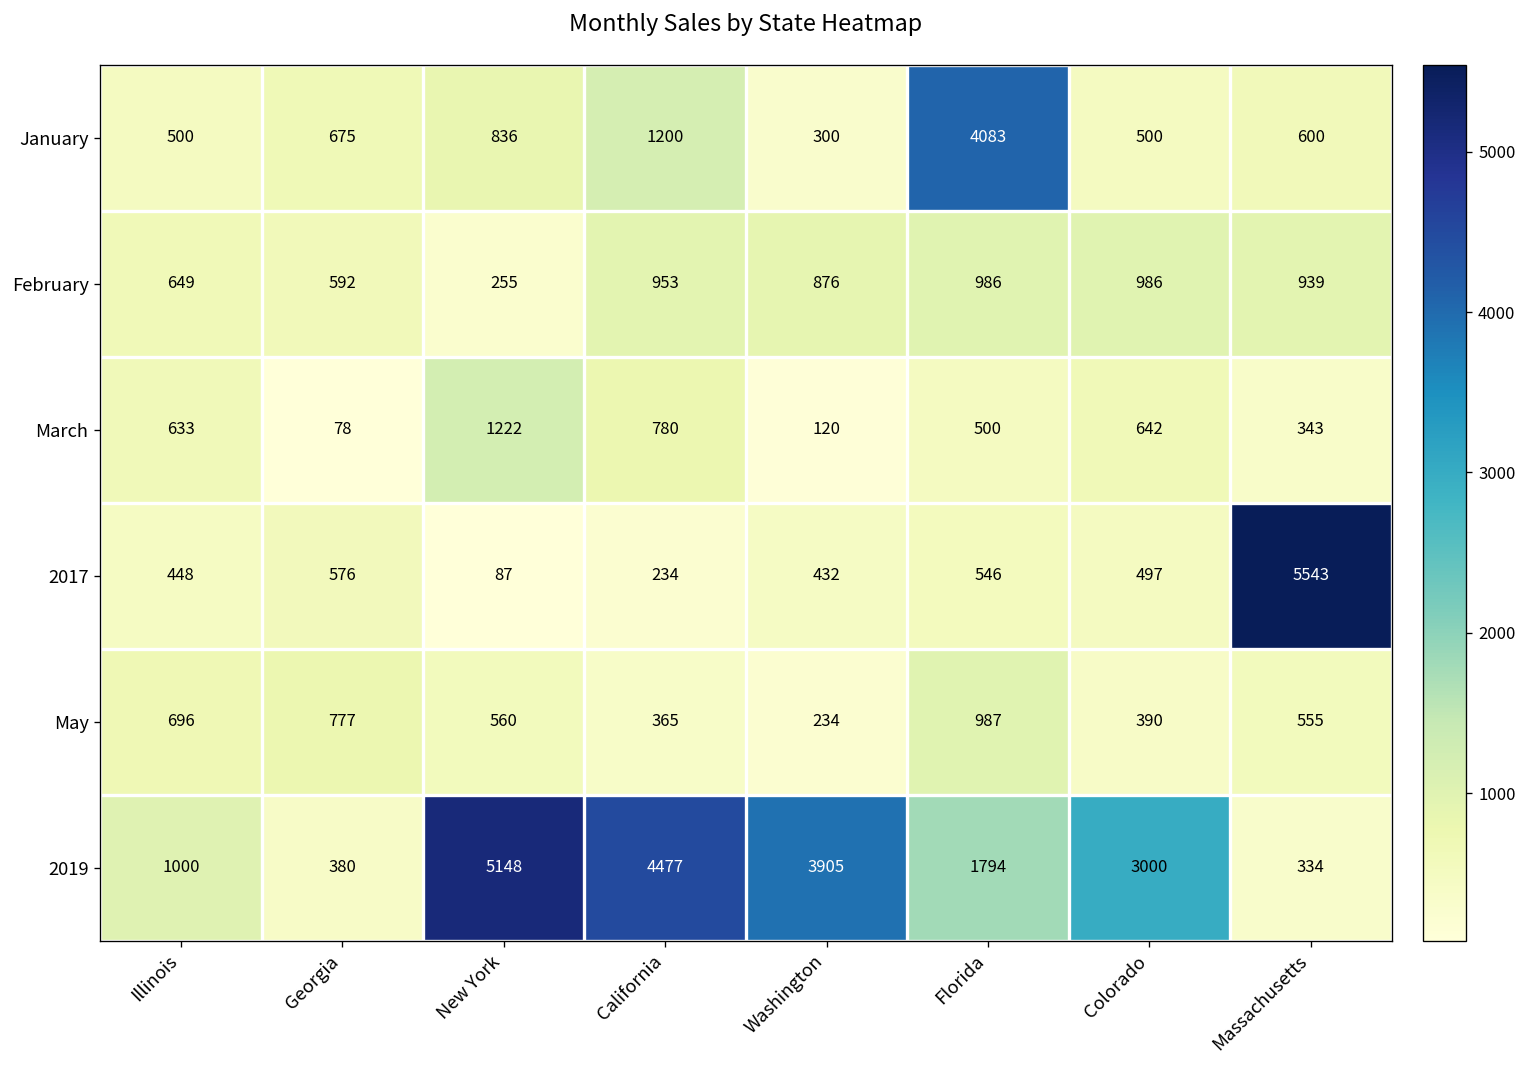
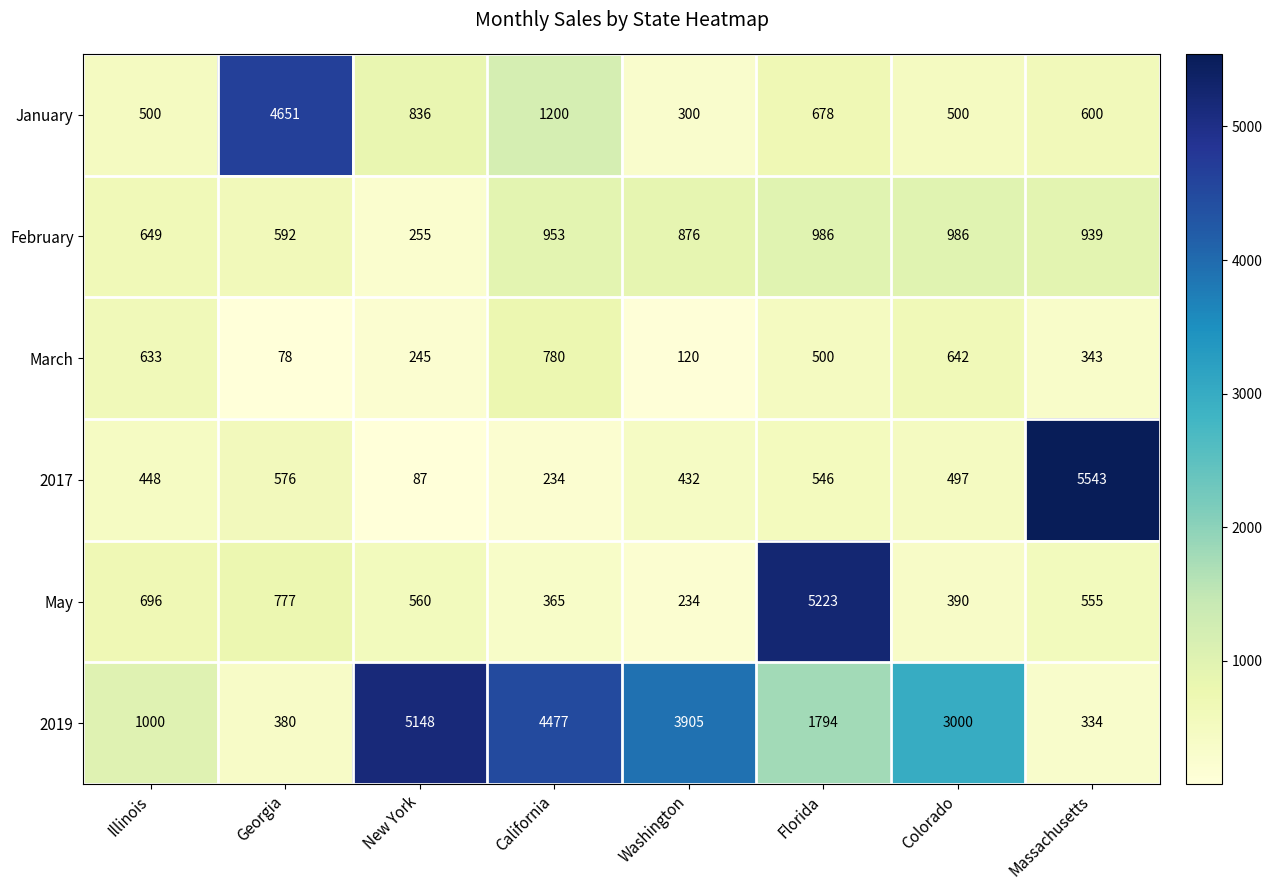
  {
    "January": {
      "Illinois": 500,
-     "Georgia": 675,
+     "Georgia": 4651,
      "New York": 836,
      "California": 1200,
      "Washington": 300,
-     "Florida": 4083,
+     "Florida": 678,
      "Colorado": 500,
      "Massachusetts": 600
    },
    "February": {
      "Illinois": 649,
      "Georgia": 592,
      "New York": 255,
      "California": 953,
      "Washington": 876,
      "Florida": 986,
      "Colorado": 986,
      "Massachusetts": 939
    },
    "March": {
      "Illinois": 633,
      "Georgia": 78,
-     "New York": 1222,
+     "New York": 245,
      "California": 780,
      "Washington": 120,
      "Florida": 500,
      "Colorado": 642,
      "Massachusetts": 343
    },
    "2017": {
      "Illinois": 448,
      "Georgia": 576,
      "New York": 87,
      "California": 234,
      "Washington": 432,
      "Florida": 546,
      "Colorado": 497,
      "Massachusetts": 5543
    },
    "May": {
      "Illinois": 696,
      "Georgia": 777,
      "New York": 560,
      "California": 365,
      "Washington": 234,
-     "Florida": 987,
+     "Florida": 5223,
      "Colorado": 390,
      "Massachusetts": 555
    },
    "2019": {
      "Illinois": 1000,
      "Georgia": 380,
      "New York": 5148,
      "California": 4477,
      "Washington": 3905,
      "Florida": 1794,
      "Colorado": 3000,
      "Massachusetts": 334
    }
  }
